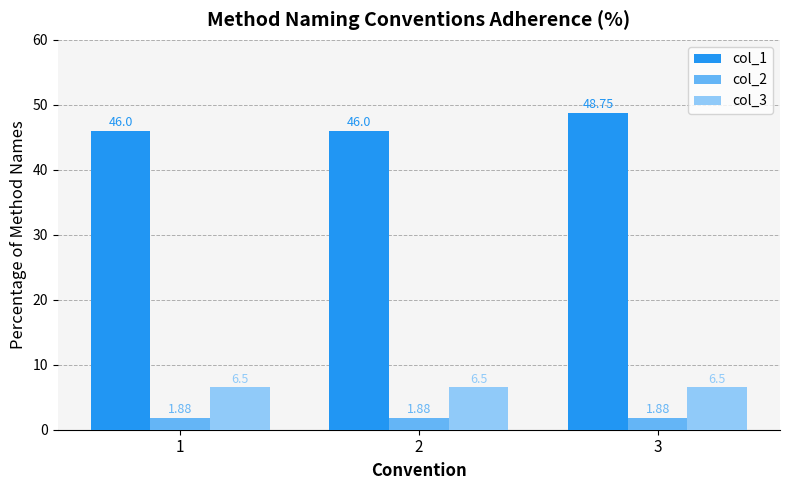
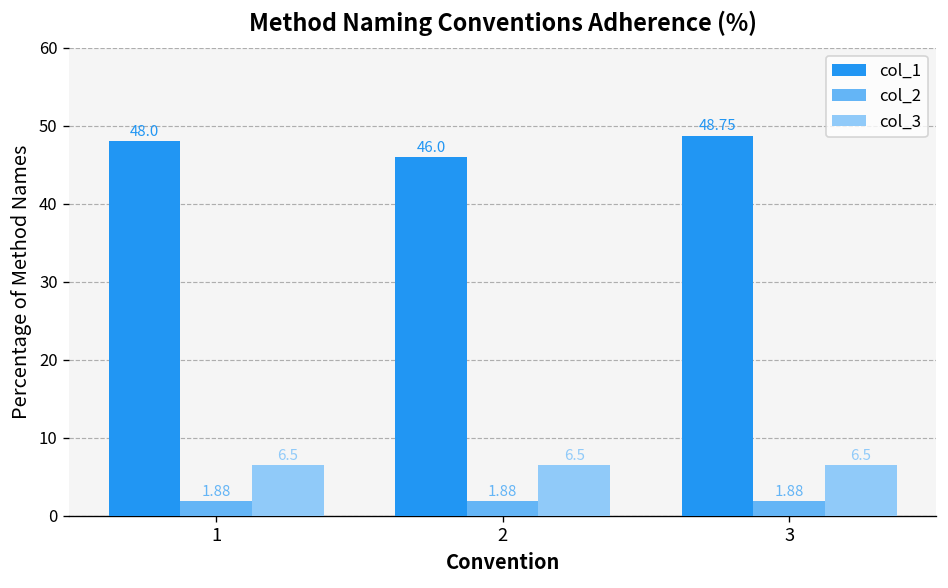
  {
    "col_1": {
-     "1": 46.0,
+     "1": 48.0,
      "2": 46.0,
      "3": 48.75
    }
  }
